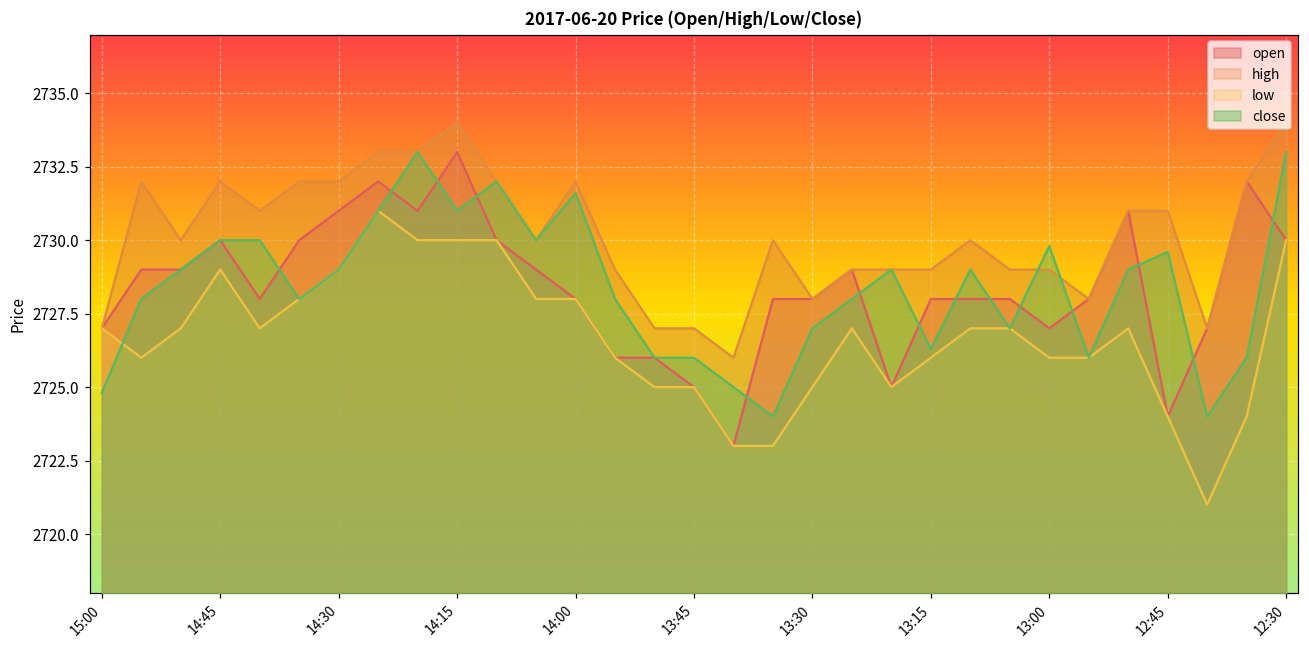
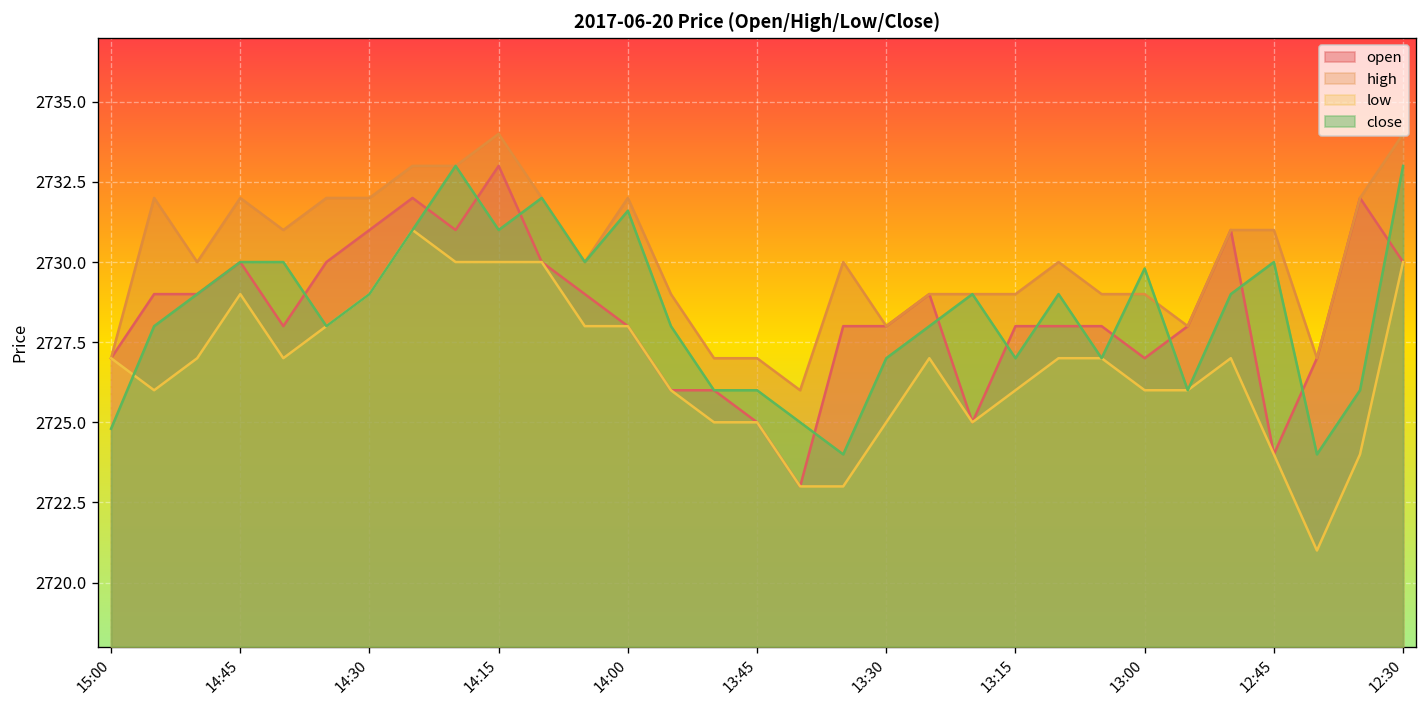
  {
    "close": {
      "15:00": 2724.8,
      "14:15": 2731.0,
      "14:00": 2731.6,
      "13:45": 2726.0,
      "13:30": 2727.0,
-     "13:15": 2726.3,
+     "13:15": 2727.0,
      "13:00": 2729.8,
-     "12:45": 2729.6,
+     "12:45": 2730.0,
      "12:30": 2733.0
    }
  }
